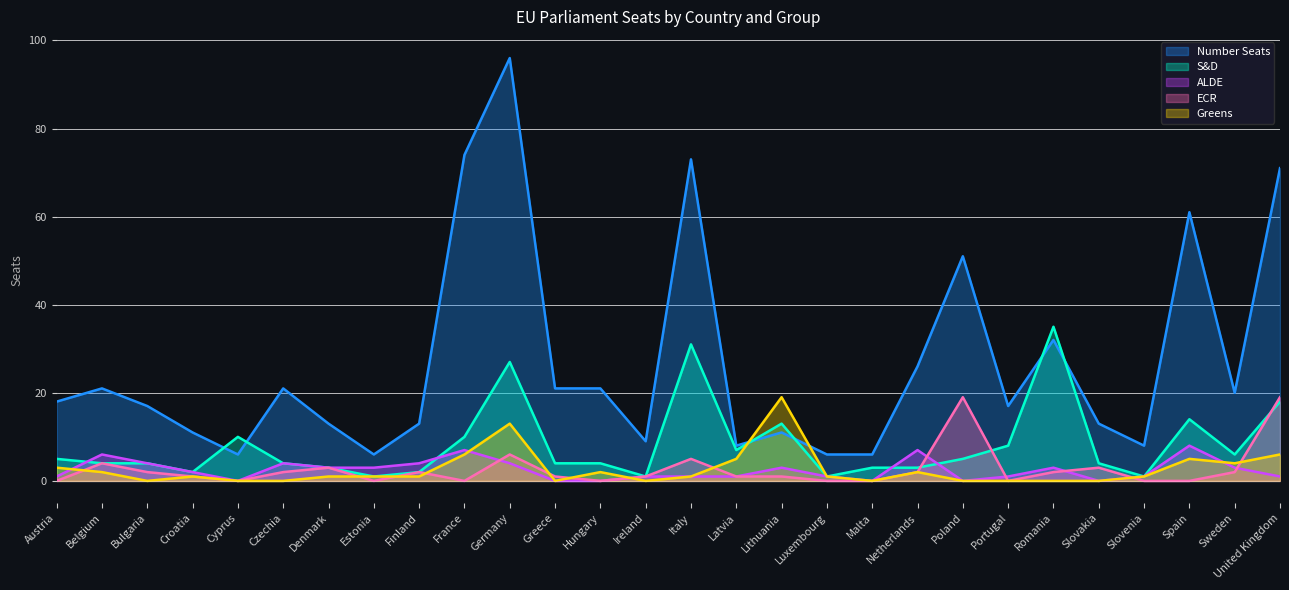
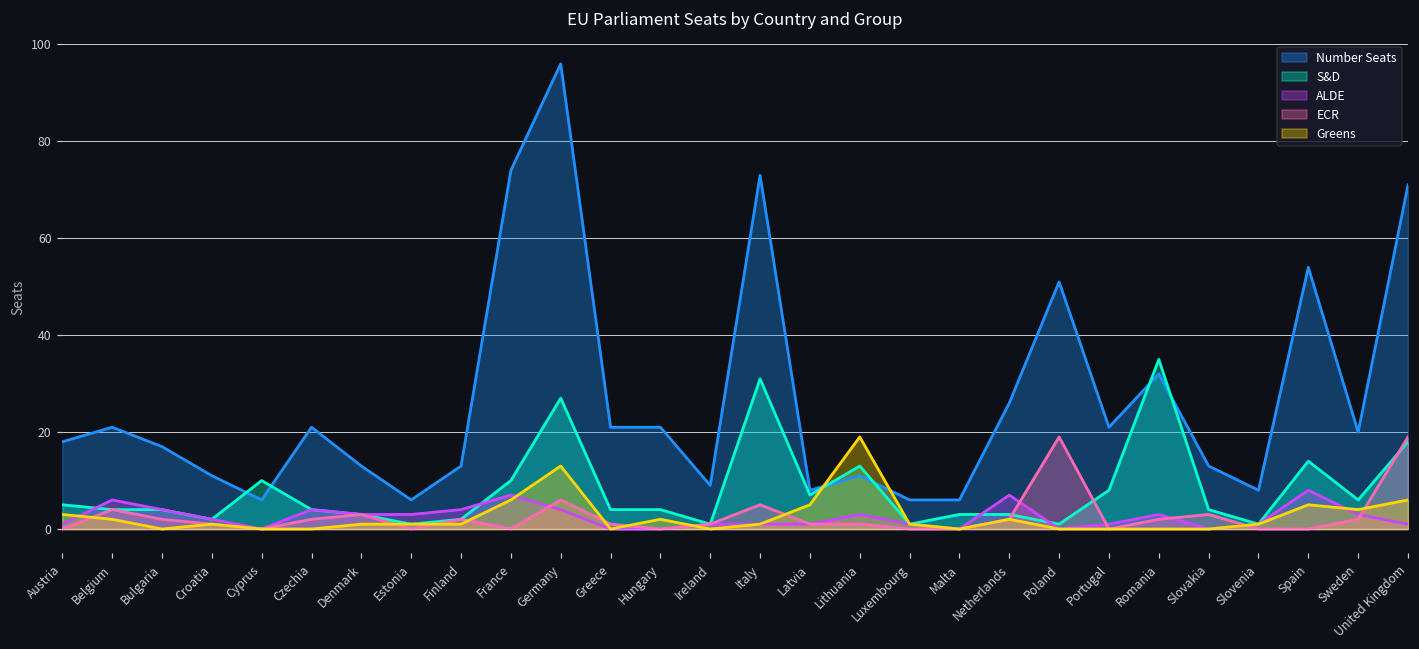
  {
    "Number Seats": {
      "Austria": 18,
      "Belgium": 21,
      "Bulgaria": 17,
      "Croatia": 11,
      "Cyprus": 6,
      "Czechia": 21,
      "Denmark": 13,
      "Estonia": 6,
      "Finland": 13,
      "France": 74,
      "Germany": 96,
      "Greece": 21,
      "Hungary": 21,
      "Ireland": 9,
      "Italy": 73,
      "Latvia": 8,
      "Lithuania": 11,
      "Luxembourg": 6,
      "Malta": 6,
      "Netherlands": 26,
      "Poland": 51,
-     "Portugal": 17,
+     "Portugal": 21,
      "Romania": 32,
      "Slovakia": 13,
      "Slovenia": 8,
-     "Spain": 61,
+     "Spain": 54,
      "Sweden": 20,
      "United Kingdom": 71
    },
    "S&D": {
      "Austria": 5,
      "Cyprus": 10,
      "France": 10,
      "Germany": 27,
      "Greece": 4,
      "Hungary": 4,
      "Italy": 31,
      "Latvia": 7,
      "Lithuania": 13,
      "Malta": 3,
      "Netherlands": 3,
-     "Poland": 5,
+     "Poland": 1,
      "Portugal": 8,
      "Romania": 35,
      "Slovakia": 4,
      "Spain": 14,
      "Sweden": 6,
      "United Kingdom": 18
    },
    "Greens": {
      "Austria": 3,
      "Belgium": 2,
      "Bulgaria": 0,
      "Czechia": 0,
      "Denmark": 1,
      "Finland": 1,
      "France": 6,
      "Germany": 13,
      "Hungary": 2,
      "Ireland": 0,
      "Latvia": 5,
      "Lithuania": 19,
      "Romania": 0,
      "Spain": 5,
      "Sweden": 4,
      "United Kingdom": 6
    }
  }
